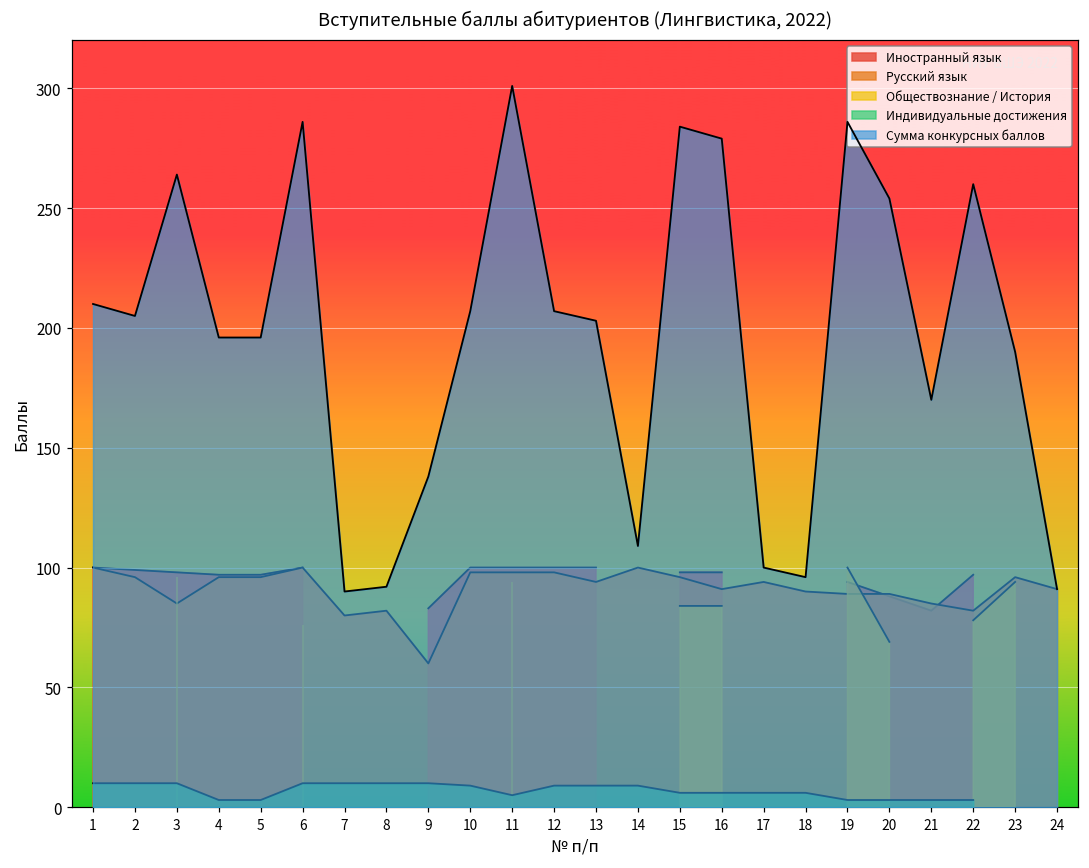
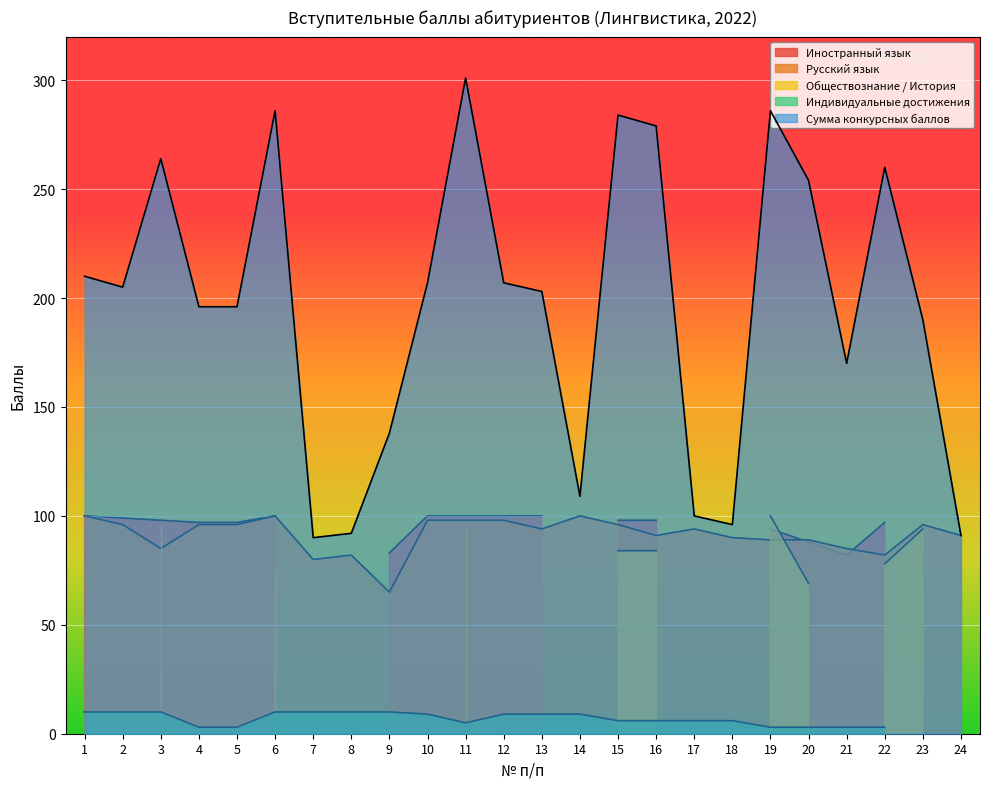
  {
    "Русский язык": {
      "2": 96,
      "3": 85,
      "7": 80,
      "8": 82,
-     "9": 60,
+     "9": 65,
      "10": 98,
      "11": 98,
      "12": 98,
      "13": 94,
      "14": 100,
      "15": 96,
      "16": 91,
      "17": 94,
      "18": 90,
      "19": 89,
      "21": 85,
      "22": 82,
      "23": 96
    },
    "Индивидуальные достижения": {
      "1": 10,
      "2": 10,
      "3": 10,
      "4": 3,
      "5": 3,
      "6": 10,
      "7": 10,
      "8": 10,
      "9": 10,
      "10": 9,
      "11": 5,
      "12": 9,
      "13": 9,
      "14": 9,
      "15": 6,
      "16": 6,
      "17": 6,
      "18": 6,
      "19": 3,
      "20": 3,
      "21": 3,
      "22": 3
    },
    "Сумма конкурсных баллов": {
      "1": 210,
      "2": 205,
      "3": 264,
      "4": 196,
      "5": 196,
      "6": 286,
      "7": 90,
      "8": 92,
      "9": 138,
      "10": 207,
      "11": 301,
      "12": 207,
      "13": 203,
      "14": 109,
      "15": 284,
      "16": 279,
      "17": 100,
      "18": 96,
      "20": 254,
      "21": 170,
      "22": 260,
      "23": 190
    }
  }
